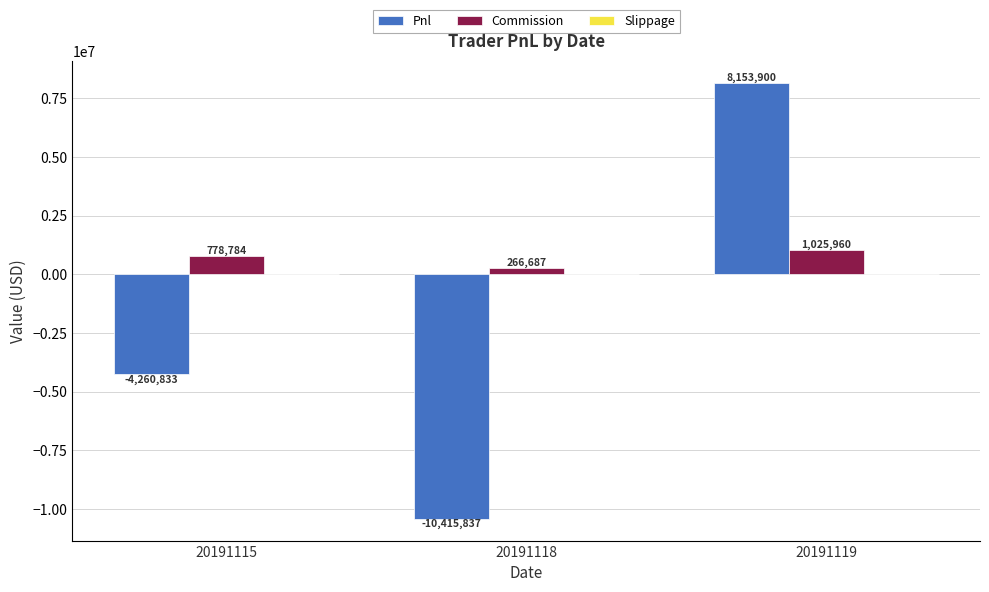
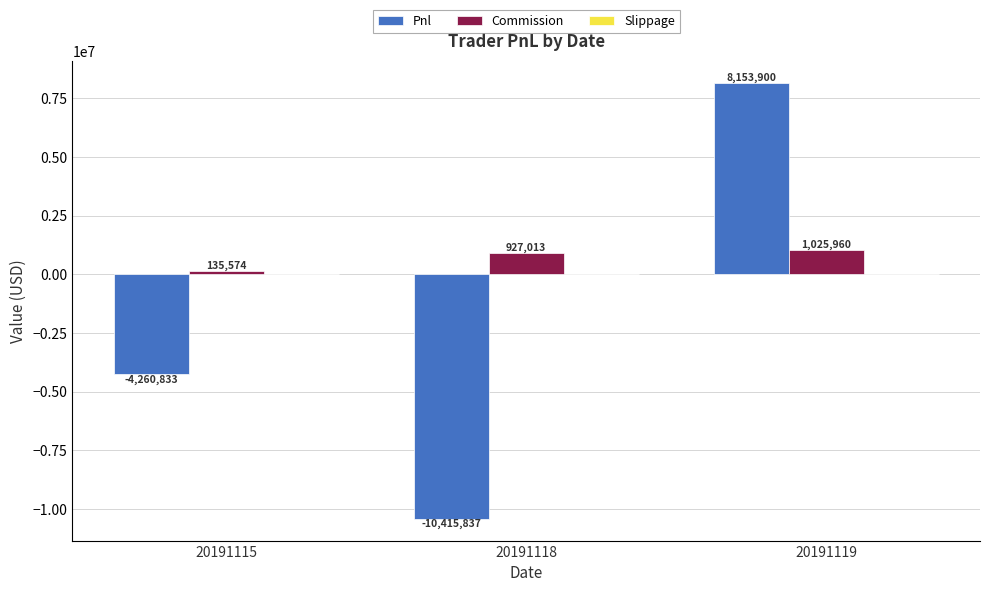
  {
    "Pnl": {
      "20191115": "-4,260,833",
      "20191118": "-10,415,837",
      "20191119": "8,153,900"
    },
    "Commission": {
-     "20191115": "778,784",
-     "20191118": "266,687",
+     "20191115": "135,574",
+     "20191118": "927,013",
      "20191119": "1,025,960"
    },
    "Slippage": {
      "20191115": "0",
      "20191118": "0",
      "20191119": "0"
    }
  }
